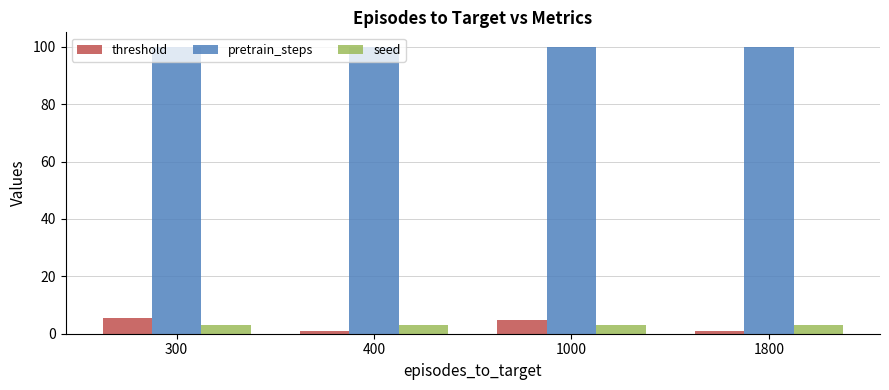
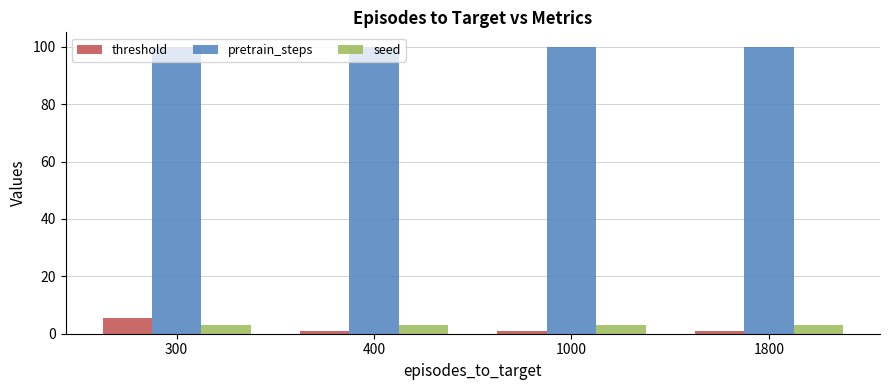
  {
    "threshold": {
      "300": 5,
      "400": 1,
-     "1000": 5,
+     "1000": 1,
      "1800": 1
    },
    "pretrain_steps": {
      "1000": 100,
      "1800": 100
    },
    "seed": {
      "300": 3,
      "400": 3,
      "1000": 3,
      "1800": 3
    }
  }
